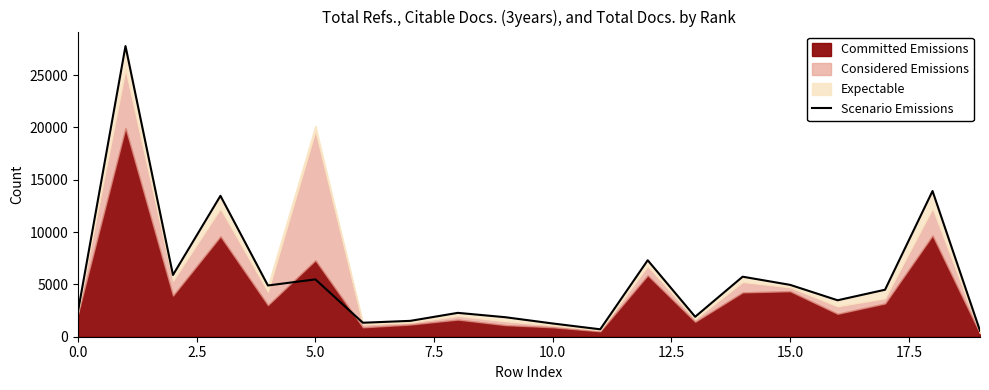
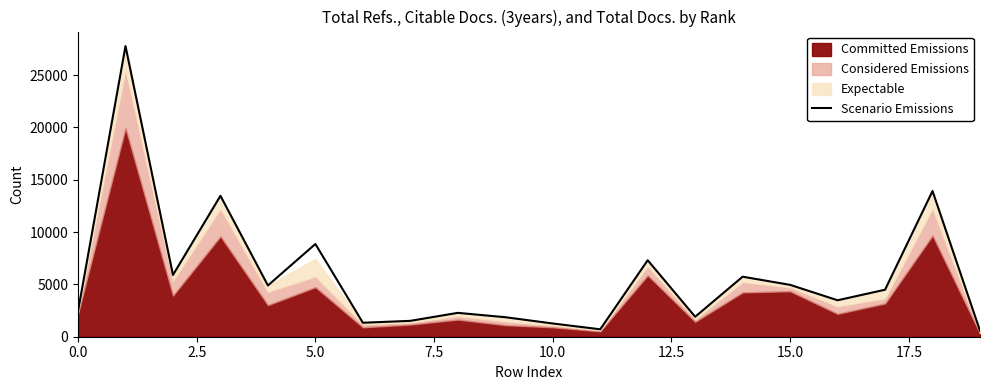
  {
    "Scenario Emissions": {
-     "5.0": 5500
+     "5.0": 8900
    },
    "Committed Emissions": {
-     "5.0": 7300,
+     "5.0": 4700,
      "15.0": 4400
    },
    "Considered Emissions": {
-     "5.0": 12300
+     "5.0": 1000
    },
    "Expectable": {
-     "5.0": 500
+     "5.0": 1700
    }
  }
